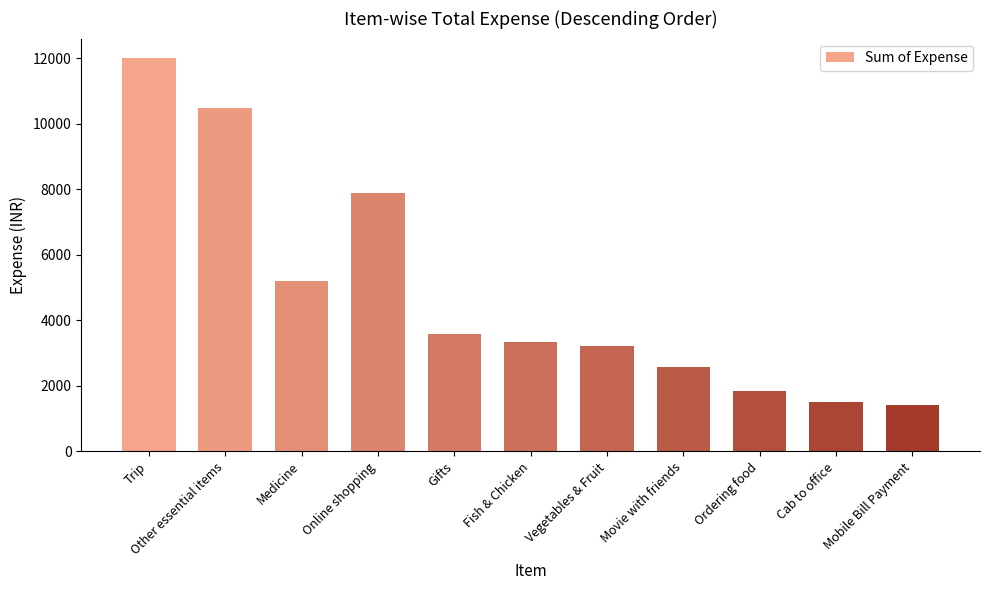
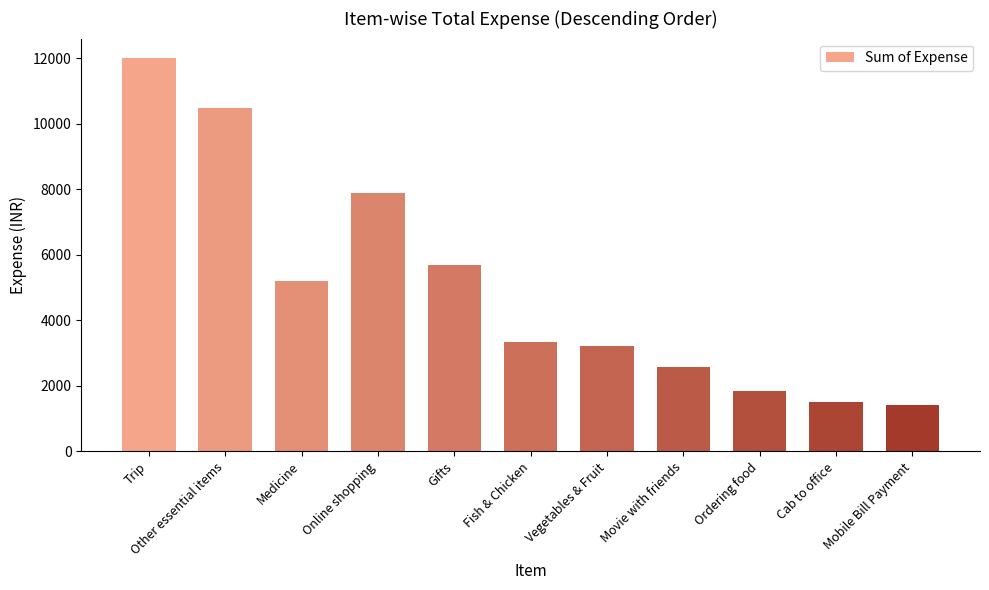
  {
    "Trip": 12000,
    "Other essential items": 10500,
    "Medicine": 5200,
    "Online shopping": 7900,
-   "Gifts": 3600,
+   "Gifts": 5700,
    "Fish & Chicken": 3300,
    "Vegetables & Fruit": 3200,
    "Movie with friends": 2600,
    "Ordering food": 1900,
    "Cab to office": 1500,
    "Mobile Bill Payment": 1400
  }
